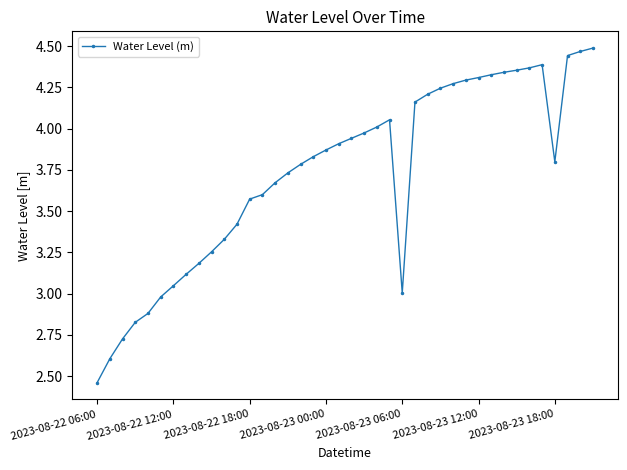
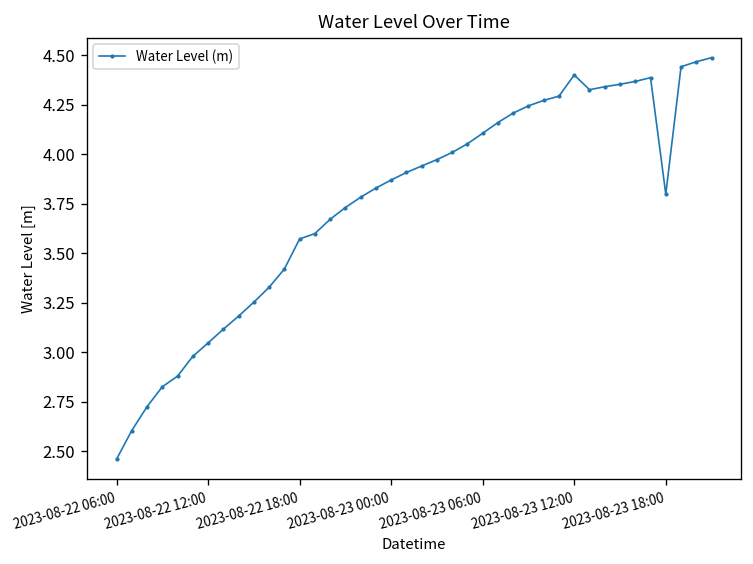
  {
    "2023-08-22 06:00": 2.46,
    "2023-08-22 12:00": 3.05,
    "2023-08-22 18:00": 3.57,
    "2023-08-23 00:00": 3.87,
-   "2023-08-23 06:00": 3.00,
-   "2023-08-23 12:00": 4.31,
+   "2023-08-23 06:00": 4.11,
+   "2023-08-23 12:00": 4.40,
    "2023-08-23 18:00": 3.80
  }
